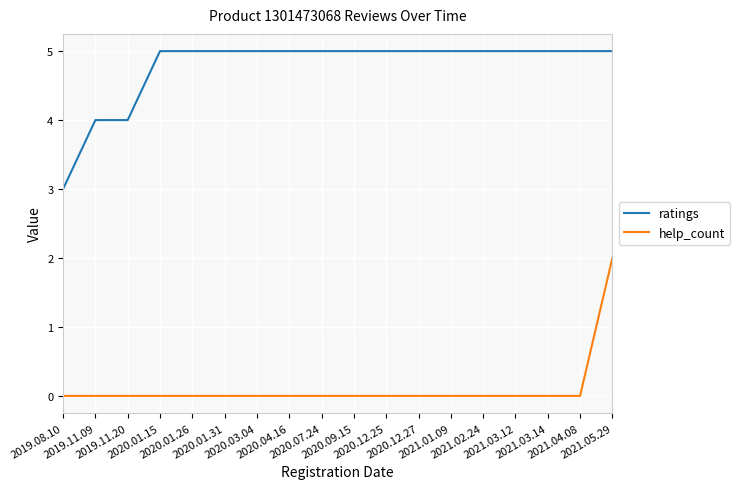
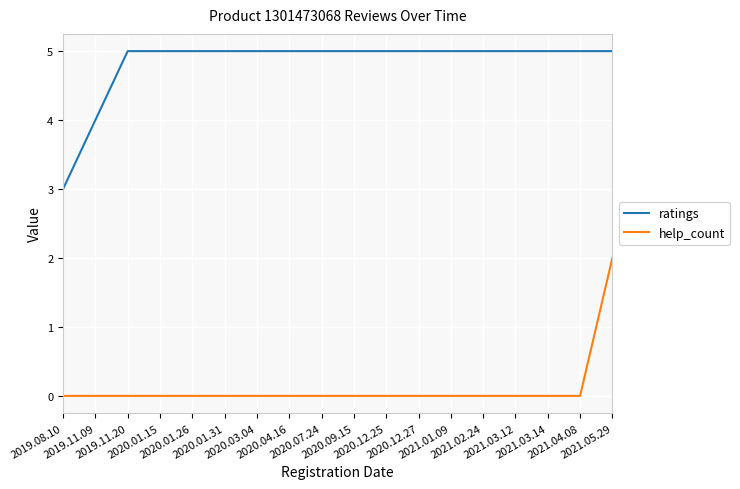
  {
    "ratings": {
      "2019.08.10": 3,
      "2019.11.09": 4,
-     "2019.11.20": 4,
+     "2019.11.20": 5,
      "2020.01.15": 5,
      "2020.01.26": 5,
      "2020.01.31": 5,
      "2020.03.04": 5,
      "2020.04.16": 5,
      "2020.07.24": 5,
      "2020.09.15": 5,
      "2020.12.25": 5,
      "2020.12.27": 5,
      "2021.01.09": 5,
      "2021.02.24": 5,
      "2021.03.12": 5,
      "2021.03.14": 5,
      "2021.04.08": 5,
      "2021.05.29": 5
    },
    "help_count": {
      "2019.08.10": 0,
      "2019.11.09": 0,
      "2019.11.20": 0,
      "2020.01.15": 0,
      "2020.01.26": 0,
      "2020.01.31": 0,
      "2020.03.04": 0,
      "2020.04.16": 0,
      "2020.07.24": 0,
      "2020.09.15": 0,
      "2020.12.25": 0,
      "2020.12.27": 0,
      "2021.01.09": 0,
      "2021.02.24": 0,
      "2021.03.12": 0,
      "2021.03.14": 0,
      "2021.04.08": 0,
      "2021.05.29": 2
    }
  }
